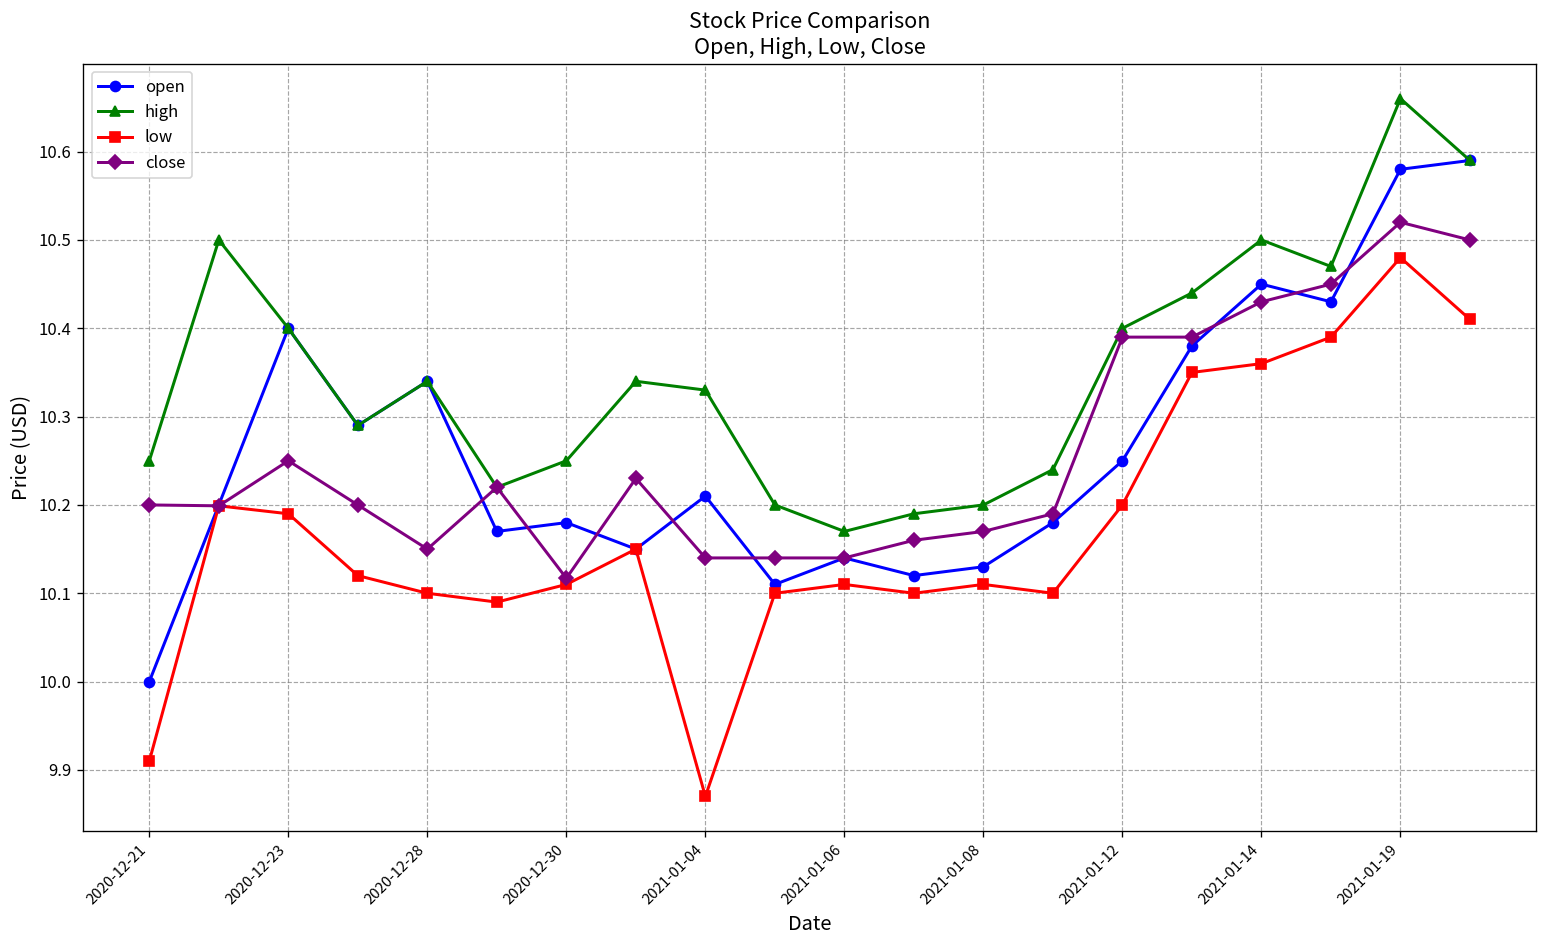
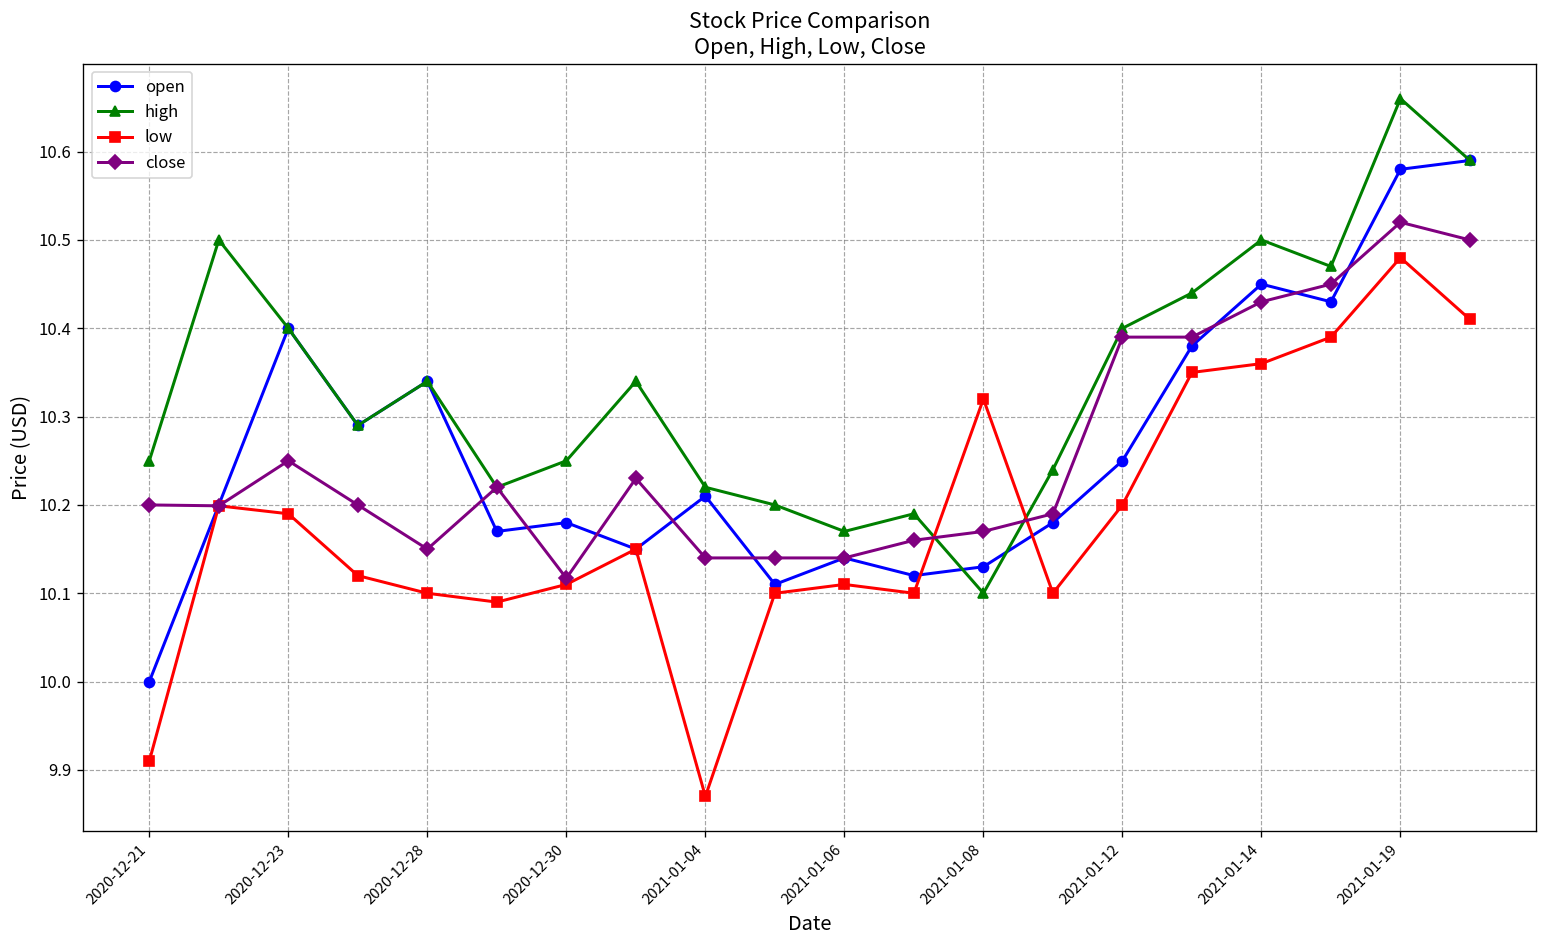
  {
    "open": {
      "2020-12-21": 10.00,
      "2020-12-30": 10.18,
      "2021-01-04": 10.21,
      "2021-01-08": 10.13,
      "2021-01-12": 10.25,
      "2021-01-14": 10.45,
      "2021-01-19": 10.58
    },
    "high": {
      "2020-12-21": 10.25,
      "2020-12-30": 10.25,
-     "2021-01-04": 10.33,
+     "2021-01-04": 10.22,
      "2021-01-06": 10.17,
-     "2021-01-08": 10.2,
+     "2021-01-08": 10.1,
      "2021-01-12": 10.40,
      "2021-01-14": 10.50,
      "2021-01-19": 10.66
    },
    "low": {
      "2020-12-21": 9.91,
      "2020-12-23": 10.19,
      "2020-12-28": 10.10,
      "2020-12-30": 10.11,
      "2021-01-04": 9.87,
      "2021-01-06": 10.11,
-     "2021-01-08": 10.11,
+     "2021-01-08": 10.32,
      "2021-01-12": 10.20,
      "2021-01-14": 10.36,
      "2021-01-19": 10.48
    },
    "close": {
      "2020-12-21": 10.20,
      "2020-12-23": 10.25,
      "2020-12-28": 10.15,
      "2020-12-30": 10.12,
      "2021-01-04": 10.14,
      "2021-01-08": 10.17,
      "2021-01-12": 10.39,
      "2021-01-14": 10.43,
      "2021-01-19": 10.52
    }
  }
